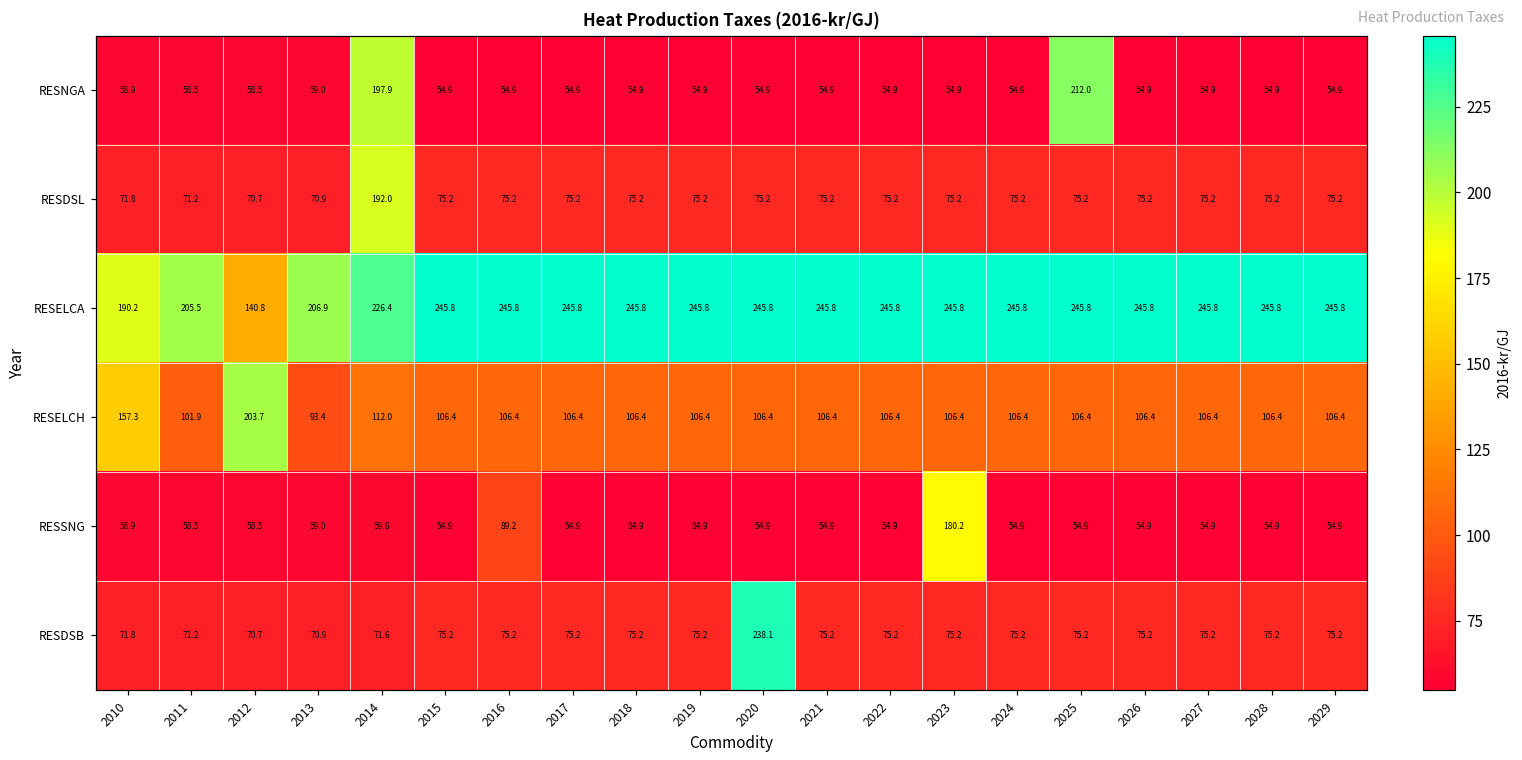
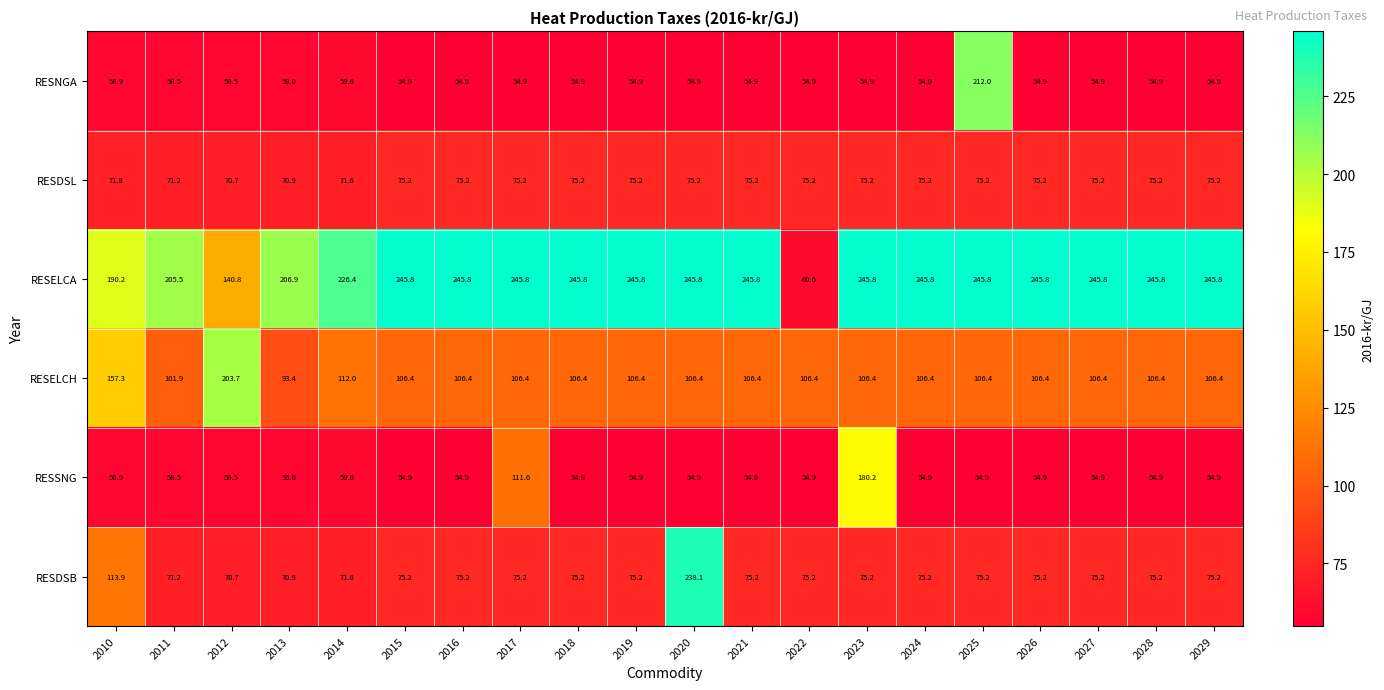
  {
    "RESNGA": {
      "2010": 58.9,
      "2011": 58.5,
      "2012": 58.5,
      "2013": 59.0,
-     "2014": 197.9,
+     "2014": 59.6,
      "2015": 54.9,
      "2016": 54.9,
      "2017": 54.9,
      "2018": 54.9,
      "2019": 54.9,
      "2020": 54.9,
      "2021": 54.9,
      "2022": 54.9,
      "2023": 54.9,
      "2024": 54.9,
      "2025": 212.0,
      "2026": 54.9,
      "2027": 54.9,
      "2028": 54.9,
      "2029": 54.9
    },
    "RESDSL": {
      "2010": 71.8,
      "2011": 71.2,
      "2012": 70.7,
      "2013": 70.9,
-     "2014": 192.0,
+     "2014": 71.6,
      "2015": 75.2,
      "2016": 75.2,
      "2017": 75.2,
      "2018": 75.2,
      "2019": 75.2,
      "2020": 75.2,
      "2021": 75.2,
      "2022": 75.2,
      "2023": 75.2,
      "2024": 75.2,
      "2025": 75.2,
      "2026": 75.2,
      "2027": 75.2,
      "2028": 75.2,
      "2029": 75.2
    },
    "RESELCA": {
      "2010": 190.2,
      "2011": 205.5,
      "2012": 140.8,
      "2013": 206.9,
      "2014": 226.4,
      "2015": 245.8,
      "2016": 245.8,
      "2017": 245.8,
      "2018": 245.8,
      "2019": 245.8,
      "2020": 245.8,
      "2021": 245.8,
-     "2022": 245.8,
+     "2022": 60.6,
      "2023": 245.8,
      "2024": 245.8,
      "2025": 245.8,
      "2026": 245.8,
      "2027": 245.8,
      "2028": 245.8,
      "2029": 245.8
    },
    "RESELCH": {
      "2010": 157.3,
      "2011": 101.9,
      "2012": 203.7,
      "2013": 93.4,
      "2014": 112.0,
      "2015": 106.4,
      "2016": 106.4,
      "2017": 106.4,
      "2018": 106.4,
      "2019": 106.4,
      "2020": 106.4,
      "2021": 106.4,
      "2022": 106.4,
      "2023": 106.4,
      "2024": 106.4,
      "2025": 106.4,
      "2026": 106.4,
      "2027": 106.4,
      "2028": 106.4,
      "2029": 106.4
    },
    "RESSNG": {
      "2010": 58.9,
      "2011": 58.5,
      "2012": 58.5,
      "2013": 59.0,
      "2014": 59.6,
      "2015": 54.9,
-     "2016": 89.2,
-     "2017": 54.9,
+     "2016": 54.9,
+     "2017": 111.6,
      "2018": 54.9,
      "2019": 54.9,
      "2020": 54.9,
      "2021": 54.9,
      "2022": 54.9,
      "2023": 180.2,
      "2024": 54.9,
      "2025": 54.9,
      "2026": 54.9,
      "2027": 54.9,
      "2028": 54.9,
      "2029": 54.9
    },
    "RESDSB": {
-     "2010": 71.8,
+     "2010": 113.9,
      "2011": 71.2,
      "2012": 70.7,
      "2013": 70.9,
      "2014": 71.6,
      "2015": 75.2,
      "2016": 75.2,
      "2017": 75.2,
      "2018": 75.2,
      "2019": 75.2,
      "2020": 238.1,
      "2021": 75.2,
      "2022": 75.2,
      "2023": 75.2,
      "2024": 75.2,
      "2025": 75.2,
      "2026": 75.2,
      "2027": 75.2,
      "2028": 75.2,
      "2029": 75.2
    }
  }
